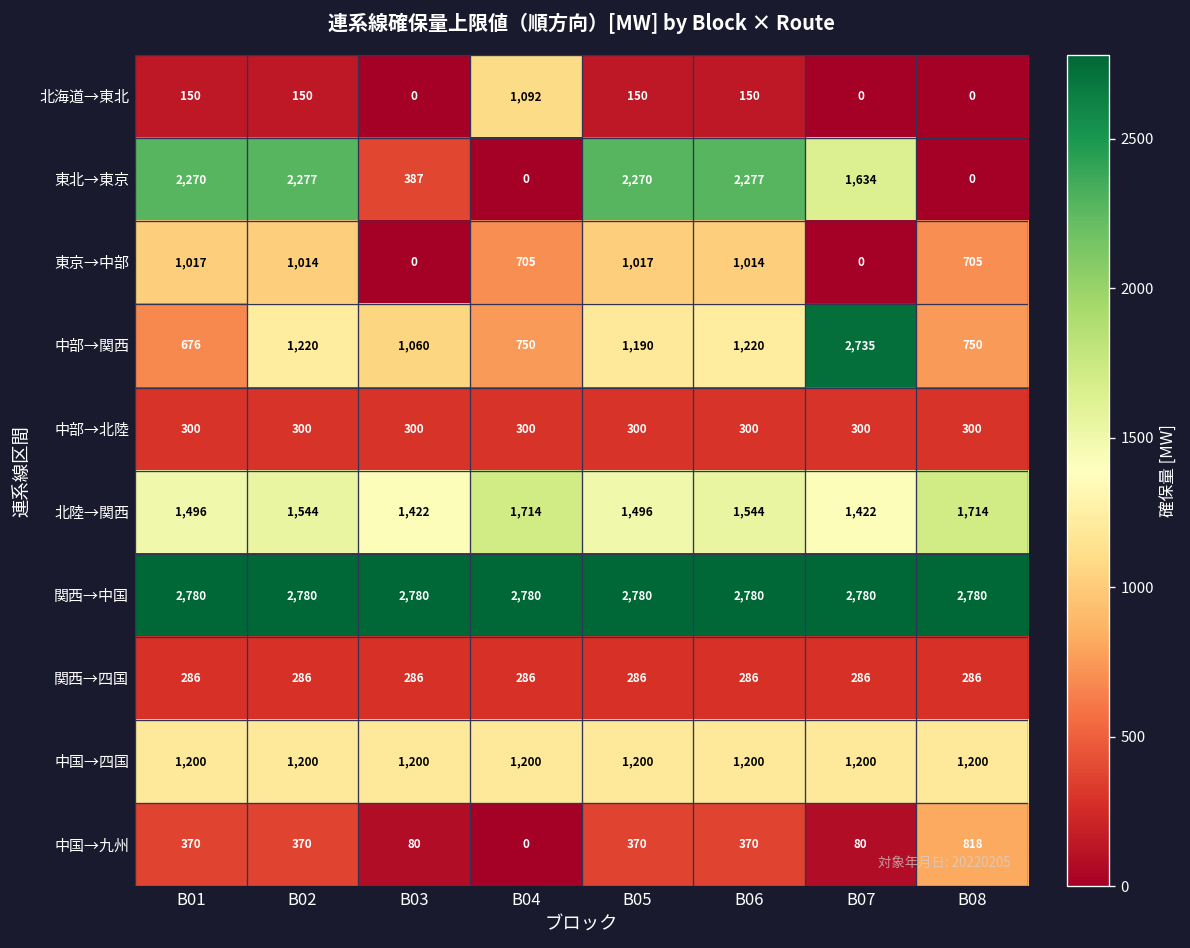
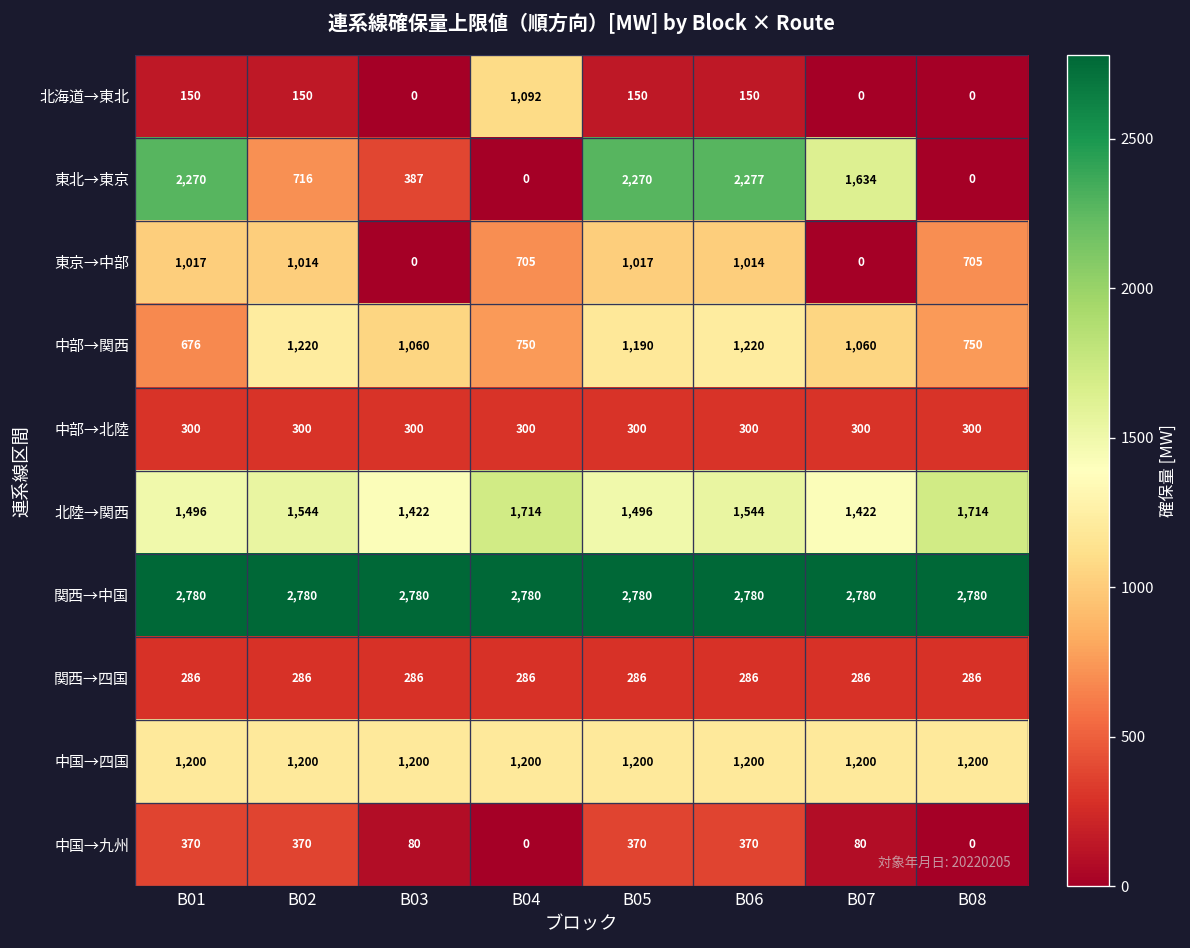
  {
    "北海道→東北": {
      "B01": "150",
      "B02": "150",
      "B03": "0",
      "B04": "1,092",
      "B05": "150",
      "B06": "150",
      "B07": "0",
      "B08": "0"
    },
    "東北→東京": {
      "B01": "2,270",
-     "B02": "2,277",
+     "B02": "716",
      "B03": "387",
      "B04": "0",
      "B05": "2,270",
      "B06": "2,277",
      "B07": "1,634",
      "B08": "0"
    },
    "東京→中部": {
      "B01": "1,017",
      "B02": "1,014",
      "B03": "0",
      "B04": "705",
      "B05": "1,017",
      "B06": "1,014",
      "B07": "0",
      "B08": "705"
    },
    "中部→関西": {
      "B01": "676",
      "B02": "1,220",
      "B03": "1,060",
      "B04": "750",
      "B05": "1,190",
      "B06": "1,220",
-     "B07": "2,735",
+     "B07": "1,060",
      "B08": "750"
    },
    "中部→北陸": {
      "B01": "300",
      "B02": "300",
      "B03": "300",
      "B04": "300",
      "B05": "300",
      "B06": "300",
      "B07": "300",
      "B08": "300"
    },
    "北陸→関西": {
      "B01": "1,496",
      "B02": "1,544",
      "B03": "1,422",
      "B04": "1,714",
      "B05": "1,496",
      "B06": "1,544",
      "B07": "1,422",
      "B08": "1,714"
    },
    "関西→中国": {
      "B01": "2,780",
      "B02": "2,780",
      "B03": "2,780",
      "B04": "2,780",
      "B05": "2,780",
      "B06": "2,780",
      "B07": "2,780",
      "B08": "2,780"
    },
    "関西→四国": {
      "B01": "286",
      "B02": "286",
      "B03": "286",
      "B04": "286",
      "B05": "286",
      "B06": "286",
      "B07": "286",
      "B08": "286"
    },
    "中国→四国": {
      "B01": "1,200",
      "B02": "1,200",
      "B03": "1,200",
      "B04": "1,200",
      "B05": "1,200",
      "B06": "1,200",
      "B07": "1,200",
      "B08": "1,200"
    },
    "中国→九州": {
      "B01": "370",
      "B02": "370",
      "B03": "80",
      "B04": "0",
      "B05": "370",
      "B06": "370",
      "B07": "80",
-     "B08": "818"
+     "B08": "0"
    }
  }
